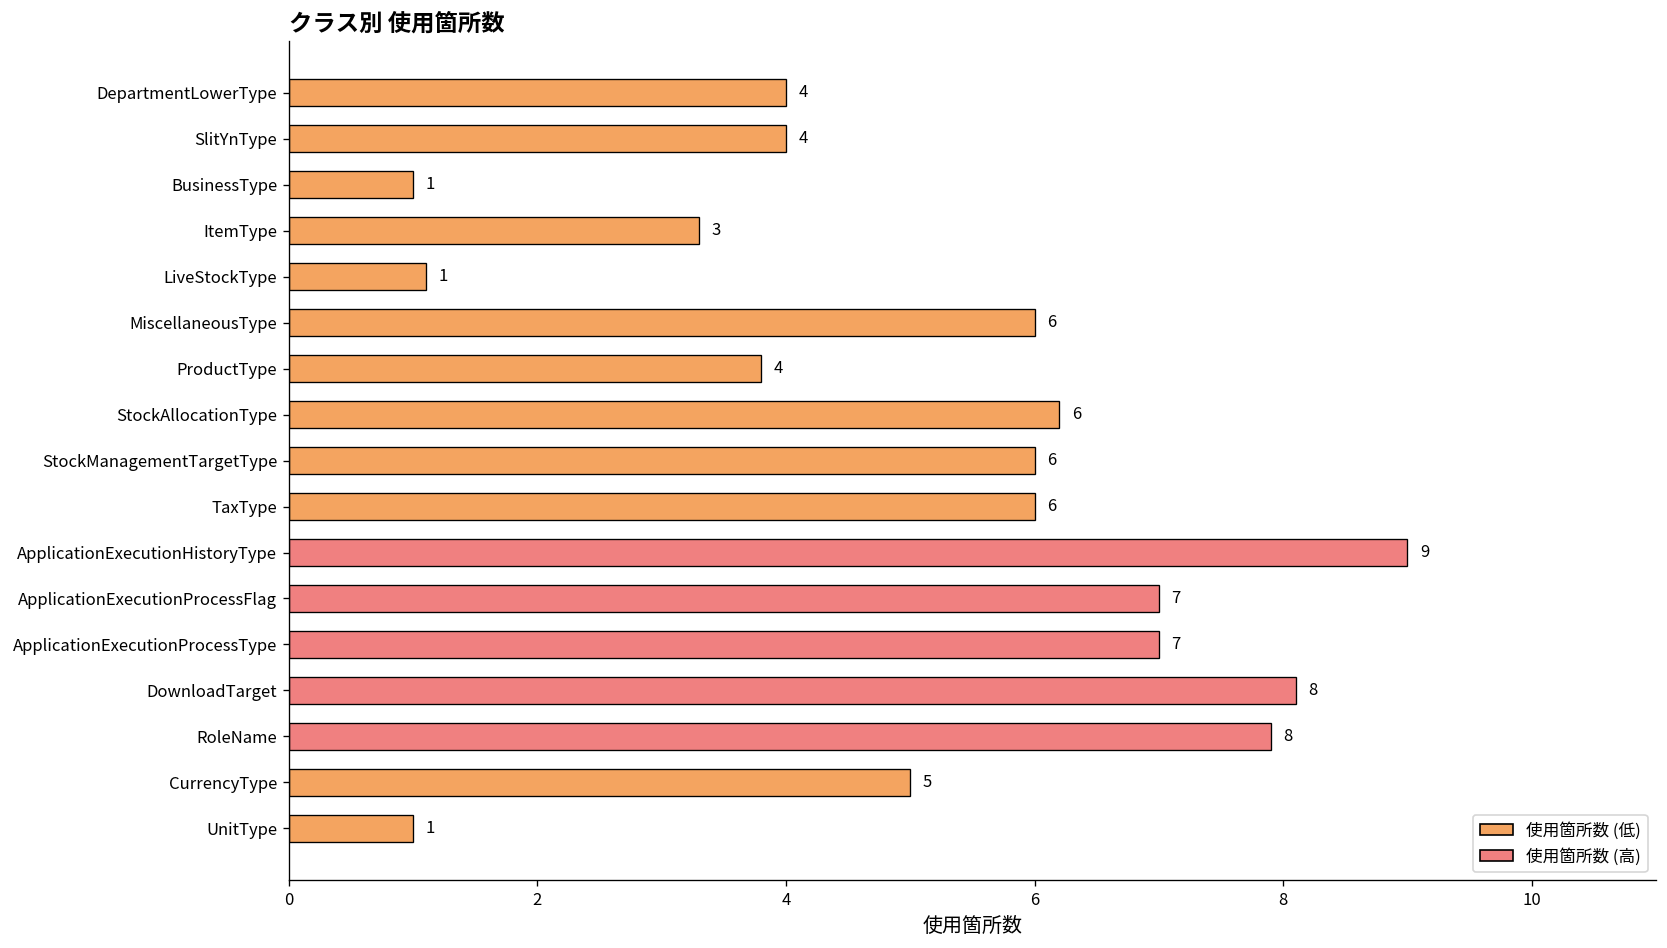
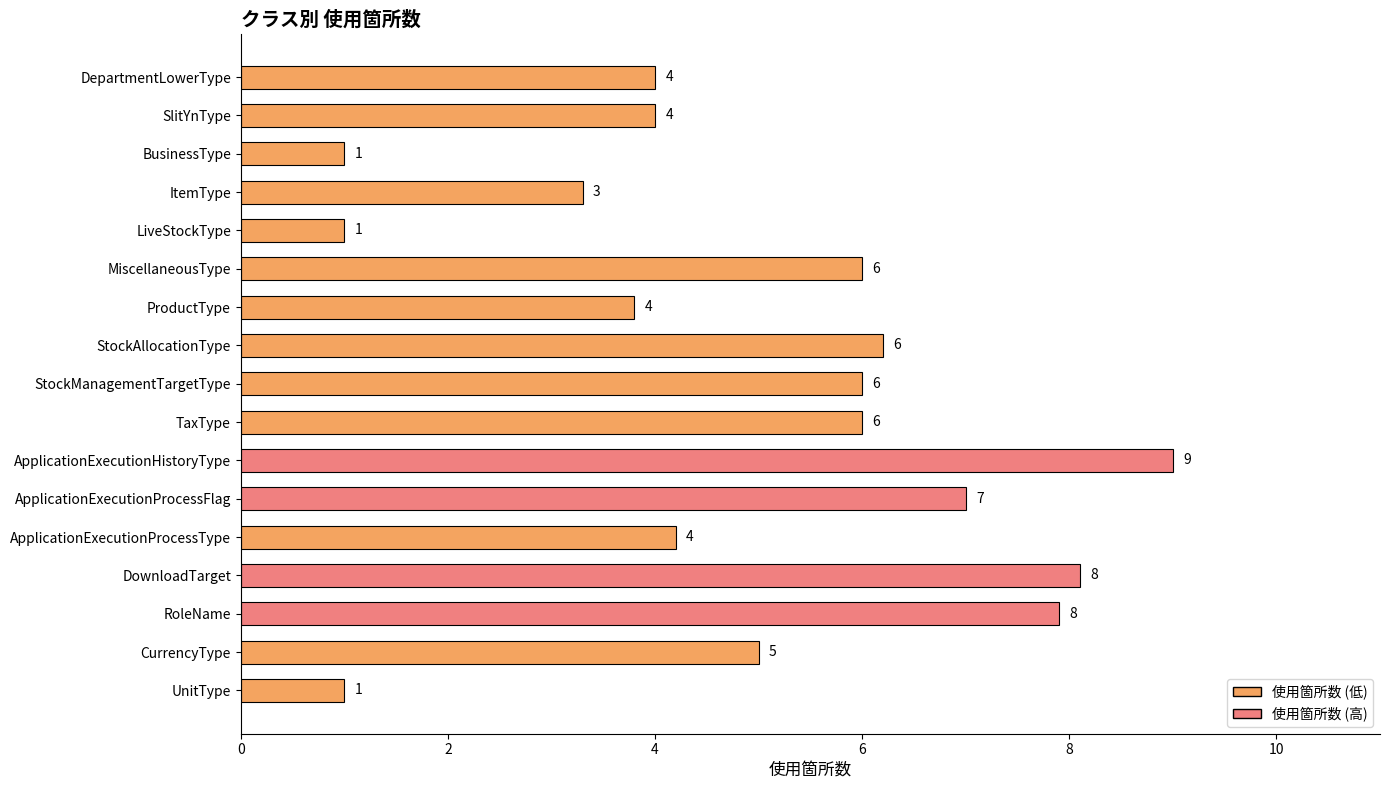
  {
    "DepartmentLowerType": 4,
    "SlitYnType": 4,
    "BusinessType": 1,
    "ItemType": 3,
-   "LiveStockType": 1.1,
+   "LiveStockType": 1.0,
    "MiscellaneousType": 6,
    "ProductType": 4,
    "StockAllocationType": 6,
    "StockManagementTargetType": 6,
    "TaxType": 6,
    "ApplicationExecutionHistoryType": 9,
    "ApplicationExecutionProcessFlag": 7,
-   "ApplicationExecutionProcessType": 7,
+   "ApplicationExecutionProcessType": 4,
    "DownloadTarget": 8,
    "RoleName": 8,
    "CurrencyType": 5,
    "UnitType": 1
  }
